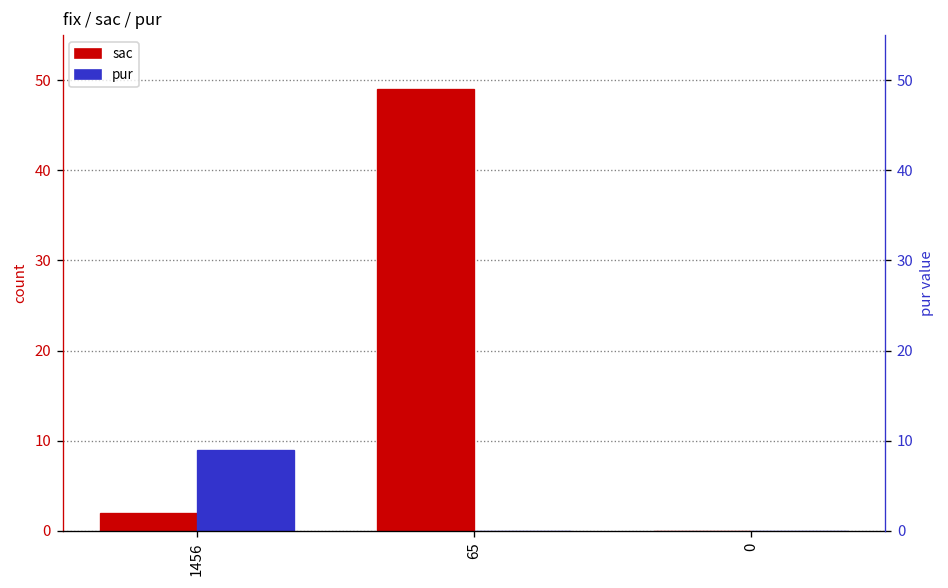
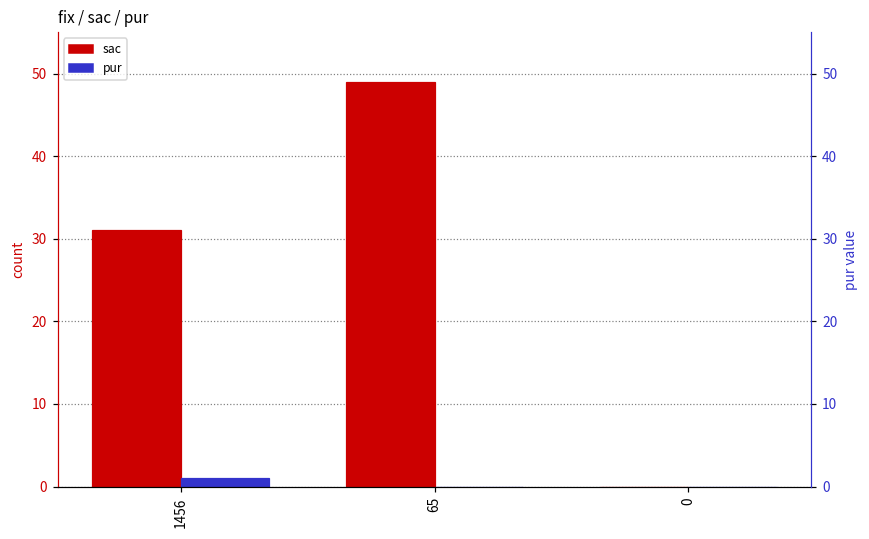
  {
    "sac": {
-     "1456": 2,
+     "1456": 31,
      "65": 49,
      "0": 0
    },
    "pur": {
-     "1456": 9,
+     "1456": 1,
      "65": 0,
      "0": 0
    }
  }
